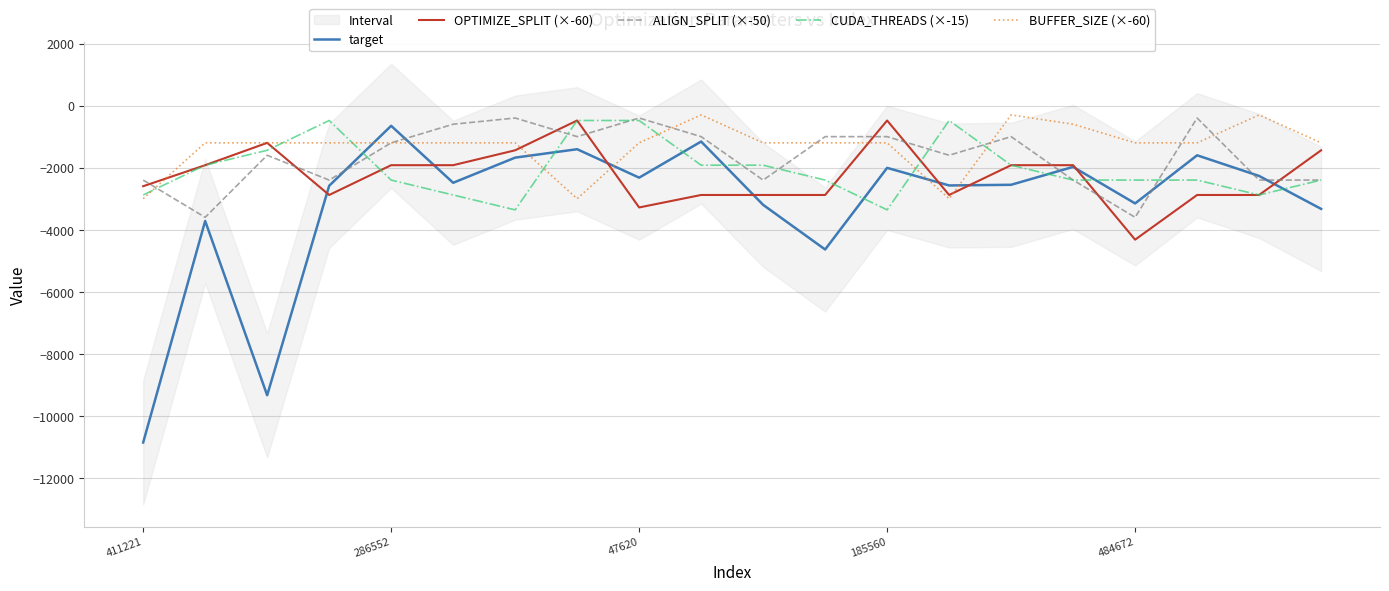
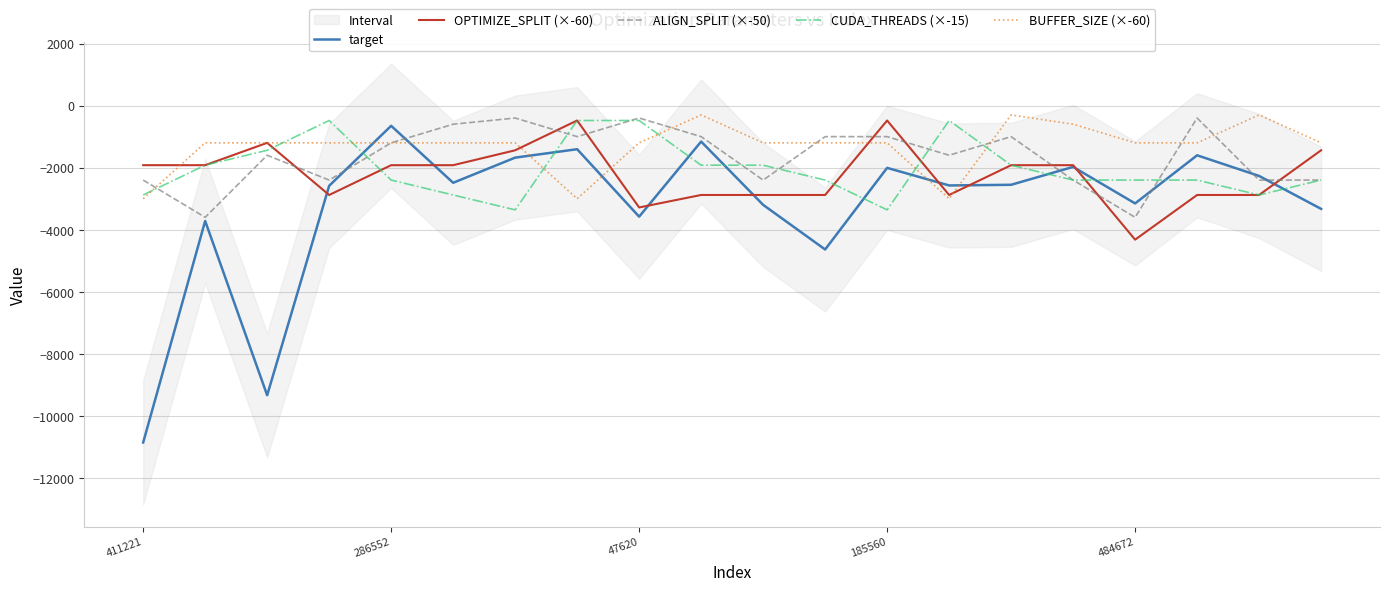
  {
    "target": {
      "411221": -10900,
      "286552": -700,
-     "47620": -2300,
+     "47620": -3600,
      "185560": -2000,
      "484672": -3200
    },
    "OPTIMIZE_SPLIT (×-60)": {
-     "411221": -2600,
+     "411221": -1900,
      "286552": -1900,
      "47620": -3300,
      "185560": -500,
      "484672": -4300
    },
    "ALIGN_SPLIT (×-50)": {
      "411221": -2400,
      "185560": -1000,
      "484672": -3600
    },
    "CUDA_THREADS (×-15)": {
      "411221": -2900,
      "286552": -2400,
      "185560": -3400,
      "484672": -2400
    },
    "BUFFER_SIZE (×-60)": {
      "411221": -3000,
      "47620": -1200,
      "185560": -1200
    }
  }
